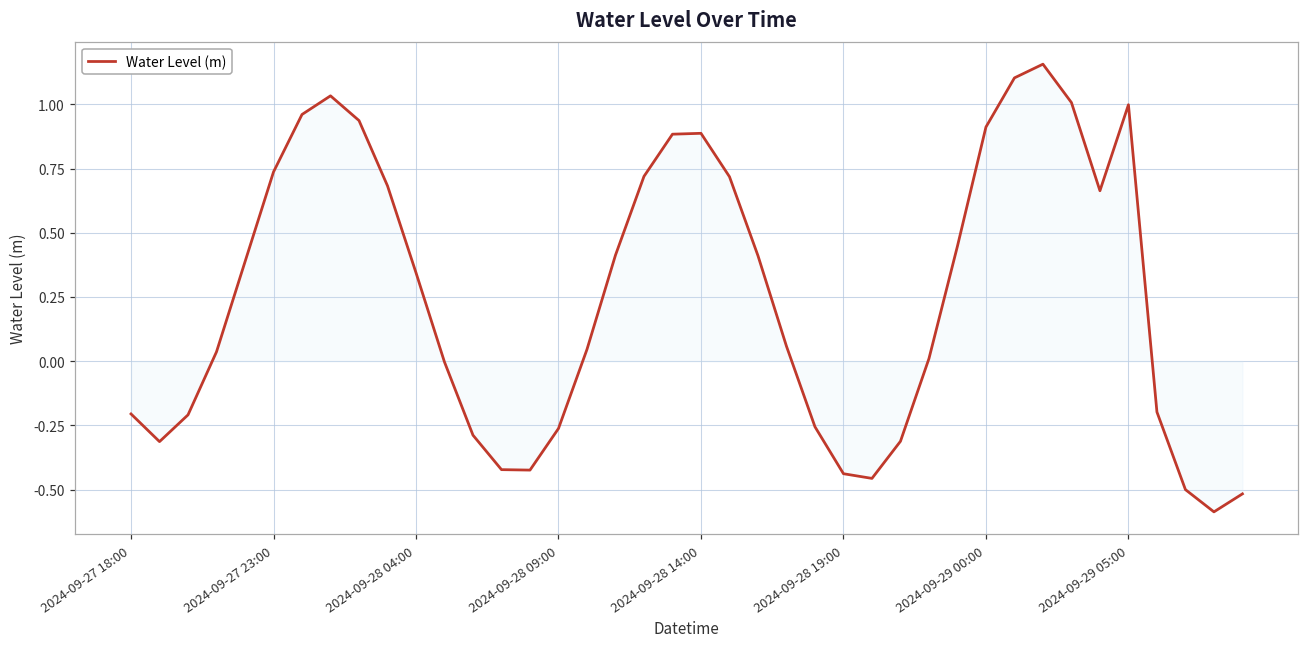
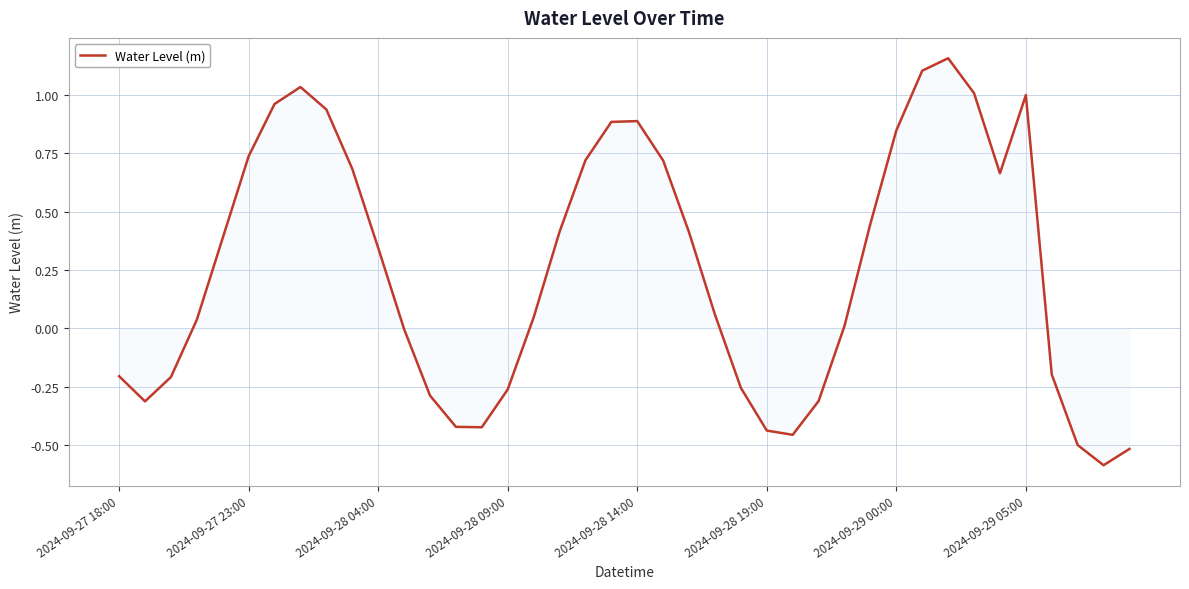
  {
    "Water Level (m)": {
      "2024-09-27 18:00": -0.21,
      "2024-09-28 09:00": -0.26,
      "2024-09-28 19:00": -0.44,
-     "2024-09-29 00:00": 0.91
+     "2024-09-29 00:00": 0.85
    }
  }
